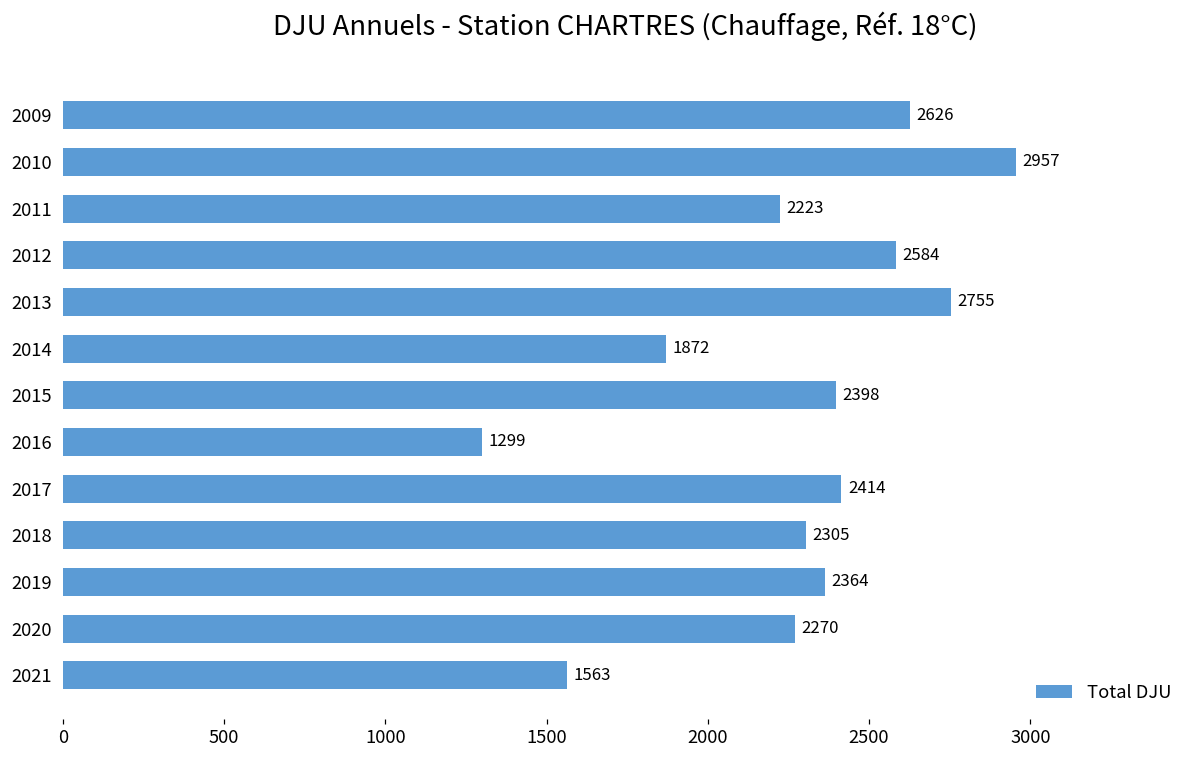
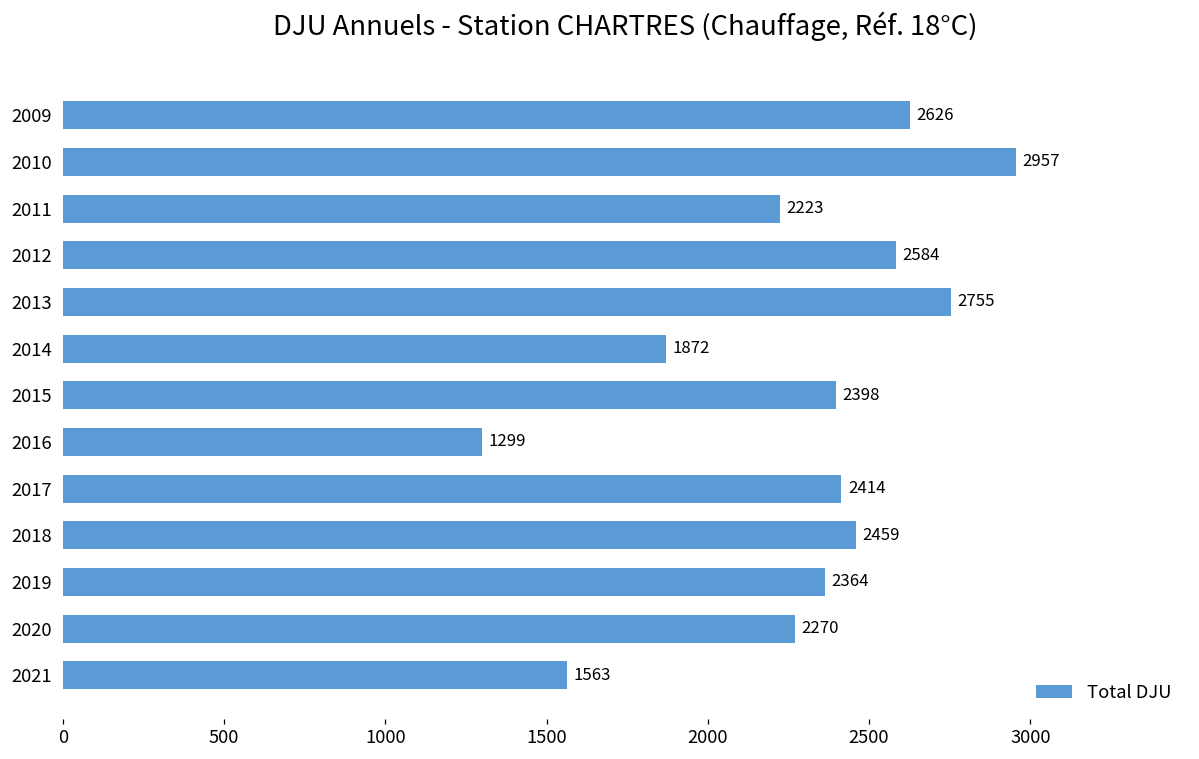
  {
    "2009": 2626,
    "2010": 2957,
    "2011": 2223,
    "2012": 2584,
    "2013": 2755,
    "2014": 1872,
    "2015": 2398,
    "2016": 1299,
    "2017": 2414,
-   "2018": 2305,
+   "2018": 2459,
    "2019": 2364,
    "2020": 2270,
    "2021": 1563
  }
